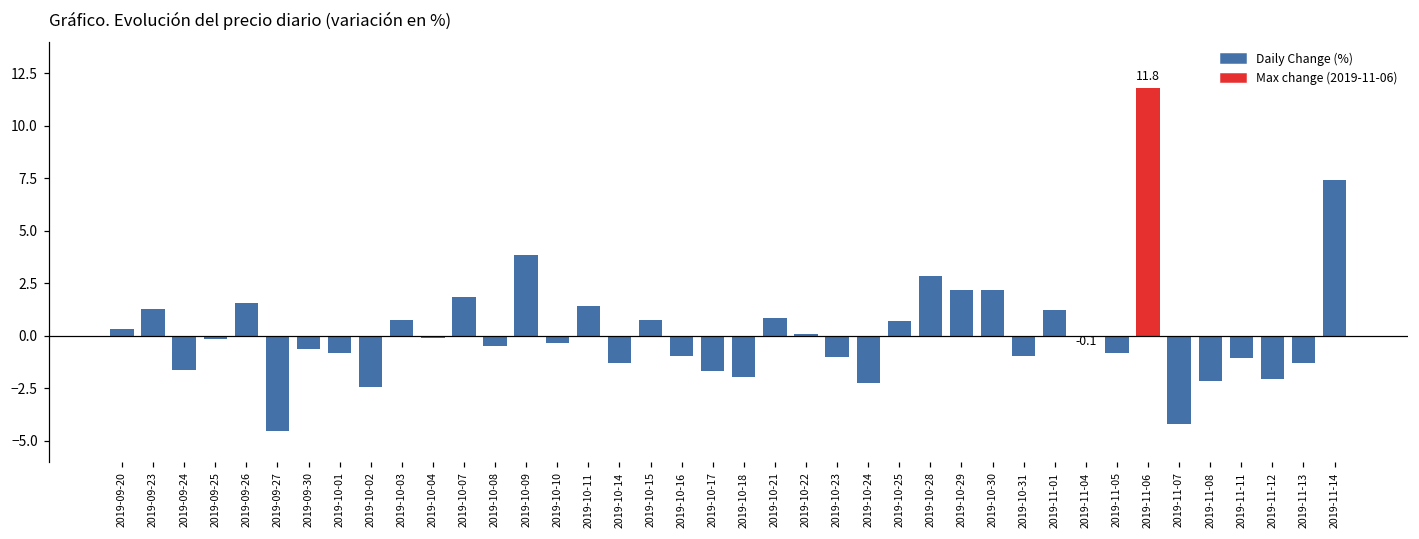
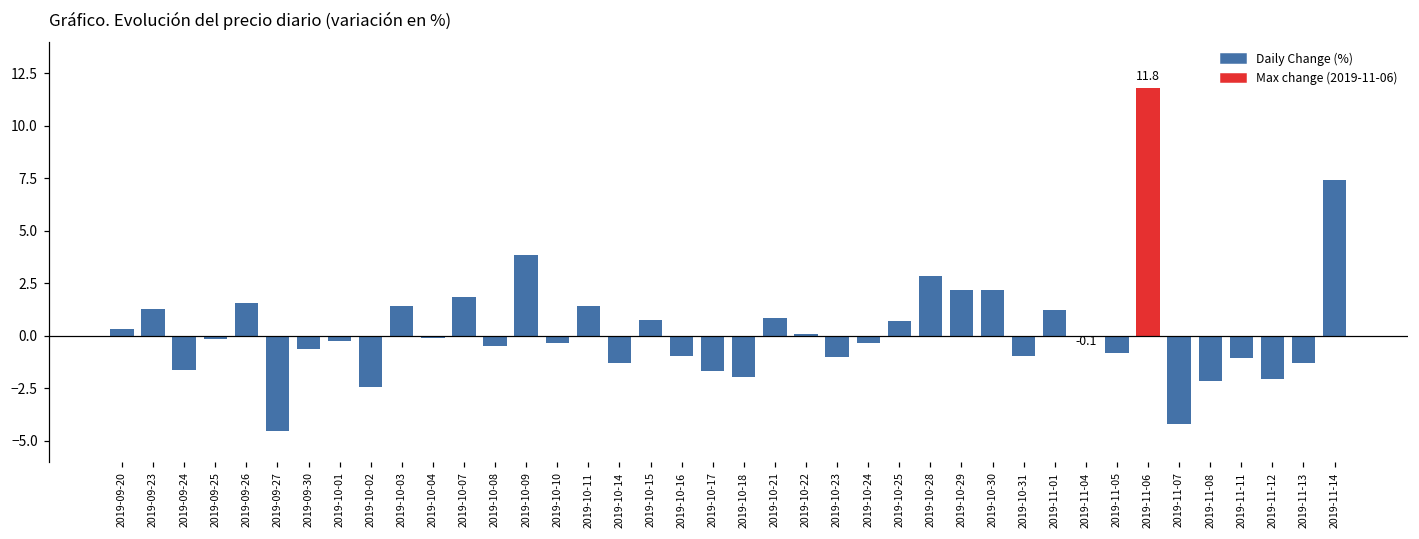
  {
    "2019-09-20": 0.3,
    "2019-09-23": 1.3,
    "2019-09-24": -1.6,
    "2019-09-25": -0.2,
    "2019-09-26": 1.6,
    "2019-09-27": -4.6,
    "2019-09-30": -0.6,
-   "2019-10-01": -0.8,
+   "2019-10-01": -0.2,
    "2019-10-02": -2.5,
-   "2019-10-03": 0.8,
+   "2019-10-03": 1.4,
    "2019-10-07": 1.8,
    "2019-10-08": -0.5,
    "2019-10-09": 3.8,
    "2019-10-10": -0.4,
    "2019-10-11": 1.4,
    "2019-10-14": -1.3,
    "2019-10-15": 0.7,
    "2019-10-16": -1.0,
    "2019-10-17": -1.7,
    "2019-10-18": -2.0,
    "2019-10-21": 0.9,
    "2019-10-23": -1.0,
-   "2019-10-24": -2.3,
+   "2019-10-24": -0.3,
    "2019-10-25": 0.7,
    "2019-10-28": 2.8,
    "2019-10-29": 2.2,
    "2019-10-30": 2.2,
    "2019-10-31": -1.0,
    "2019-11-01": 1.2,
    "2019-11-05": -0.8,
    "2019-11-07": -4.2,
    "2019-11-08": -2.1,
    "2019-11-11": -1.1,
    "2019-11-12": -2.1,
    "2019-11-13": -1.3,
    "2019-11-14": 7.4
  }
